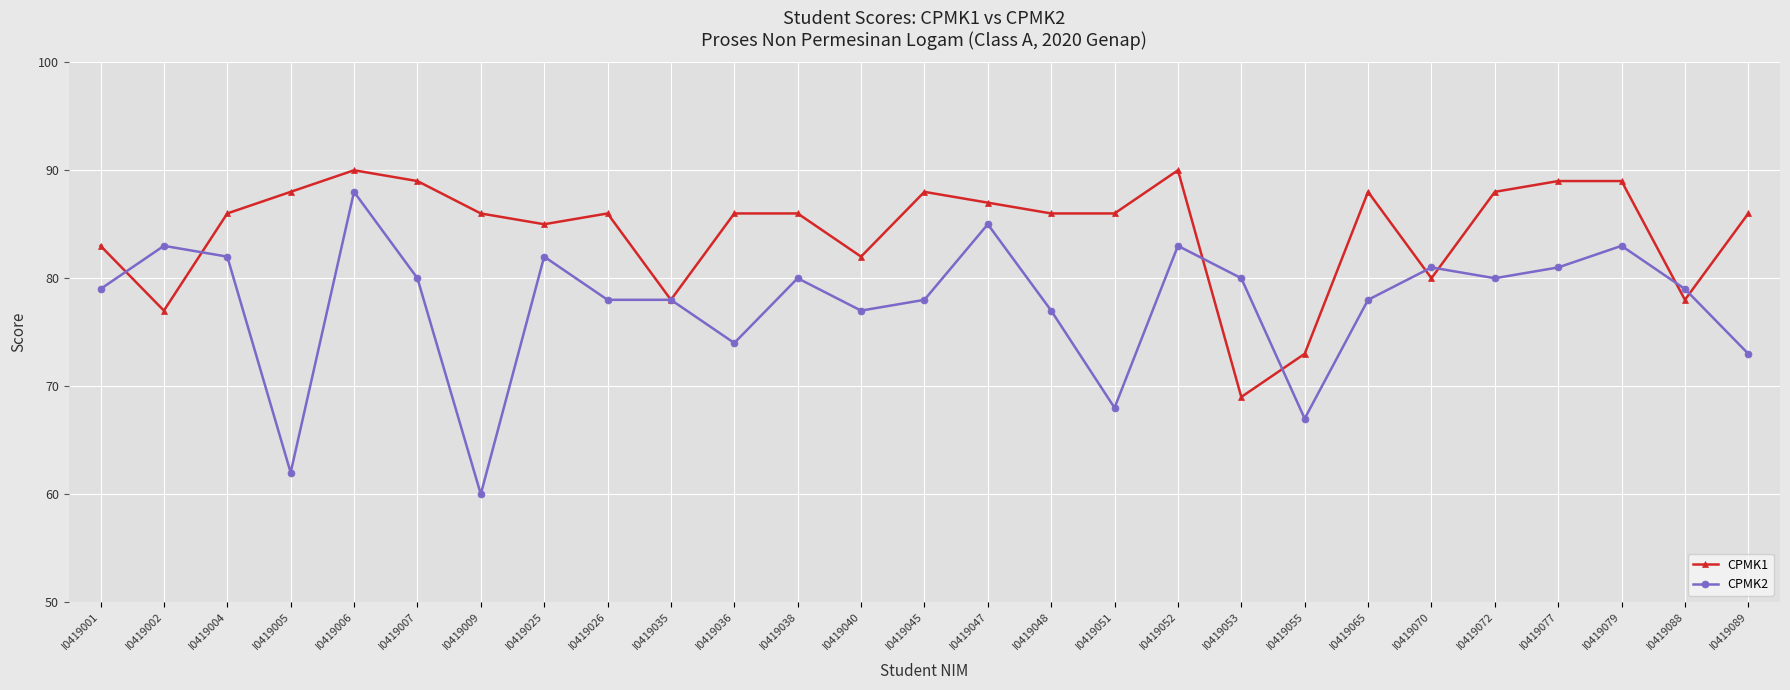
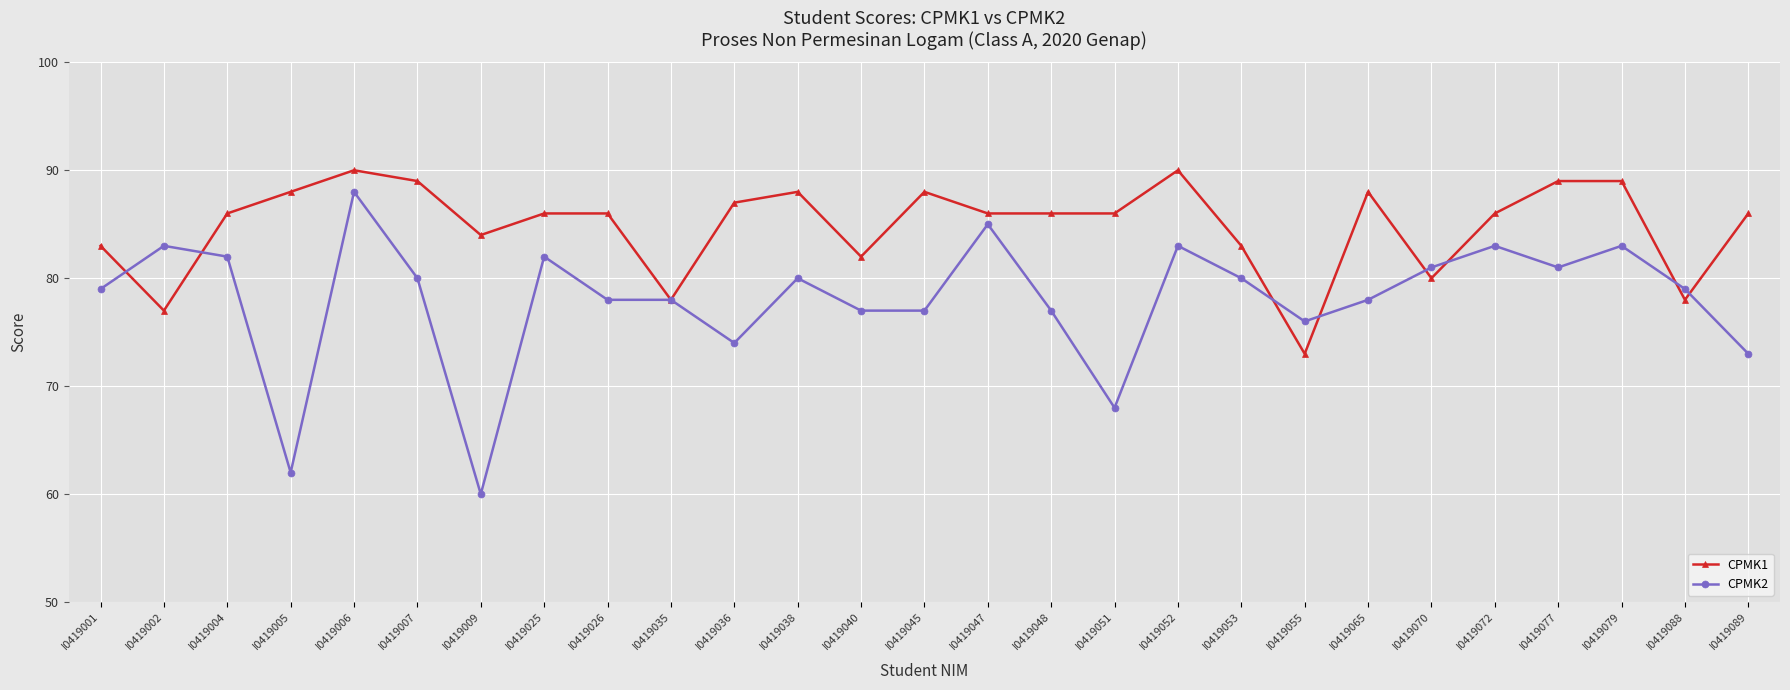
  {
    "CPMK1": {
      "I0419001": 83,
      "I0419002": 77,
      "I0419004": 86,
      "I0419005": 88,
      "I0419006": 90,
      "I0419007": 89,
-     "I0419009": 86,
-     "I0419025": 85,
+     "I0419009": 84,
+     "I0419025": 86,
      "I0419026": 86,
-     "I0419036": 86,
-     "I0419038": 86,
+     "I0419036": 87,
+     "I0419038": 88,
      "I0419040": 82,
      "I0419045": 88,
-     "I0419047": 87,
+     "I0419047": 86,
      "I0419048": 86,
      "I0419051": 86,
      "I0419052": 90,
-     "I0419053": 69,
+     "I0419053": 83,
      "I0419055": 73,
      "I0419065": 88,
      "I0419070": 80,
-     "I0419072": 88,
+     "I0419072": 86,
      "I0419077": 89,
      "I0419079": 89,
      "I0419088": 78,
      "I0419089": 86
    },
    "CPMK2": {
      "I0419001": 79,
      "I0419002": 83,
      "I0419004": 82,
      "I0419005": 62,
      "I0419006": 88,
      "I0419007": 80,
      "I0419009": 60,
      "I0419025": 82,
      "I0419026": 78,
      "I0419036": 74,
      "I0419038": 80,
      "I0419040": 77,
-     "I0419045": 78,
+     "I0419045": 77,
      "I0419047": 85,
      "I0419048": 77,
      "I0419051": 68,
      "I0419052": 83,
      "I0419053": 80,
-     "I0419055": 67,
+     "I0419055": 76,
      "I0419065": 78,
      "I0419070": 81,
-     "I0419072": 80,
+     "I0419072": 83,
      "I0419077": 81,
      "I0419079": 83,
      "I0419088": 79,
      "I0419089": 73
    }
  }
